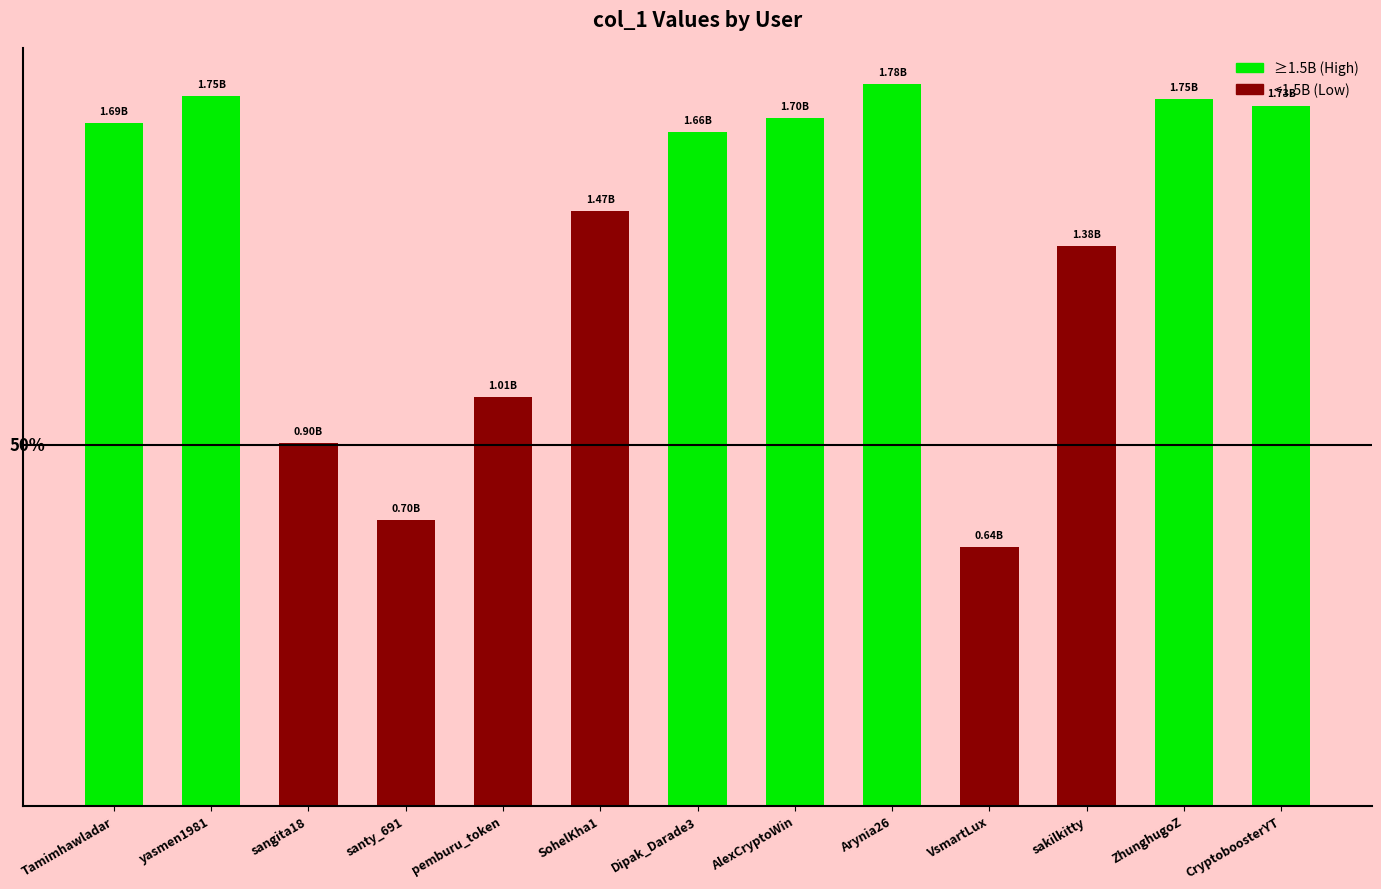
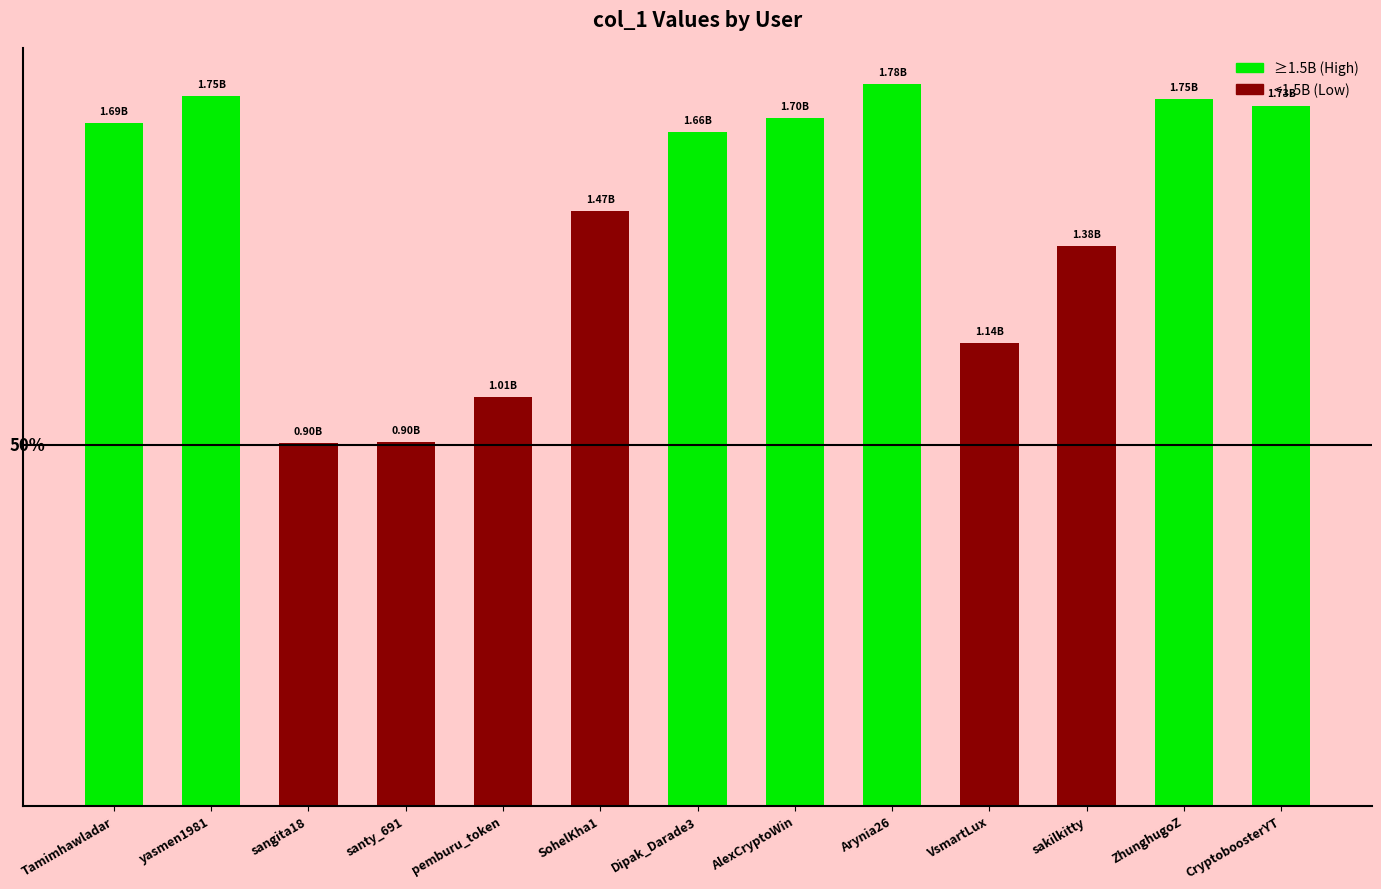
  {
    "Tamimhawladar": "1.69B",
    "yasmen1981": "1.75B",
    "sangita18": "0.90B",
-   "santy_691": "0.70B",
+   "santy_691": "0.90B",
    "pemburu_token": "1.01B",
    "SohelKha1": "1.47B",
    "Dipak_Darade3": "1.66B",
    "AlexCryptoWin": "1.70B",
    "Arynia26": "1.78B",
-   "VsmartLux": "0.64B",
+   "VsmartLux": "1.14B",
    "sakilkitty": "1.38B",
    "ZhunghugoZ": "1.75B",
    "CryptoboosterYT": "1.73B"
  }
